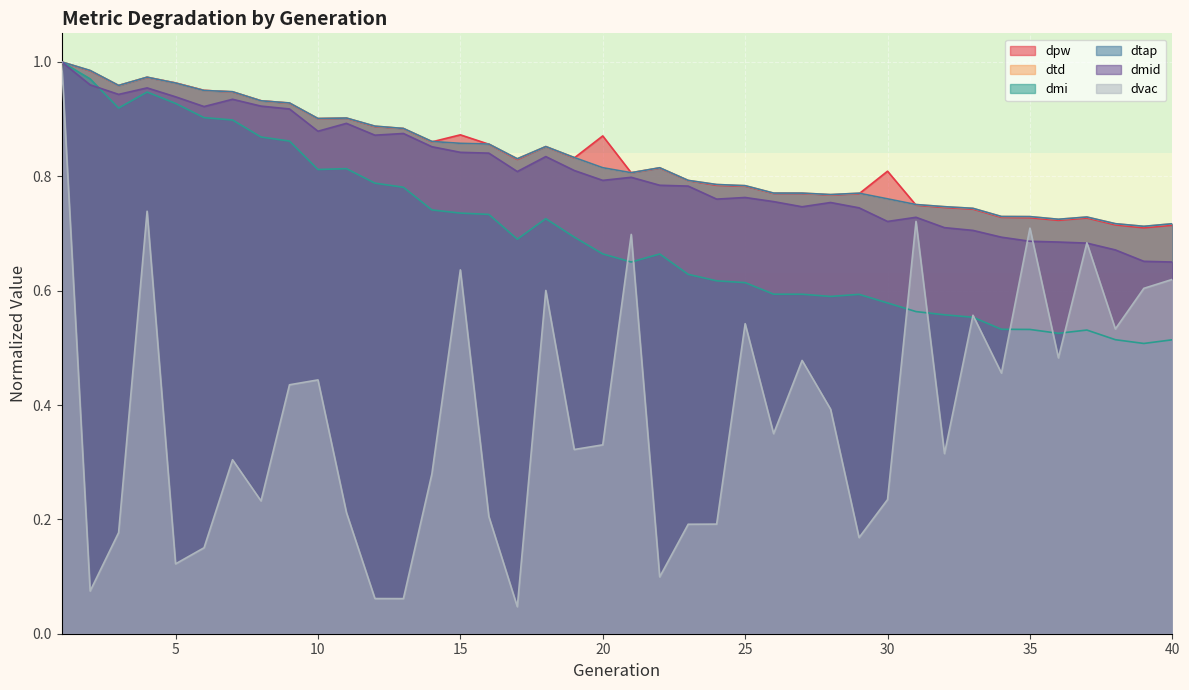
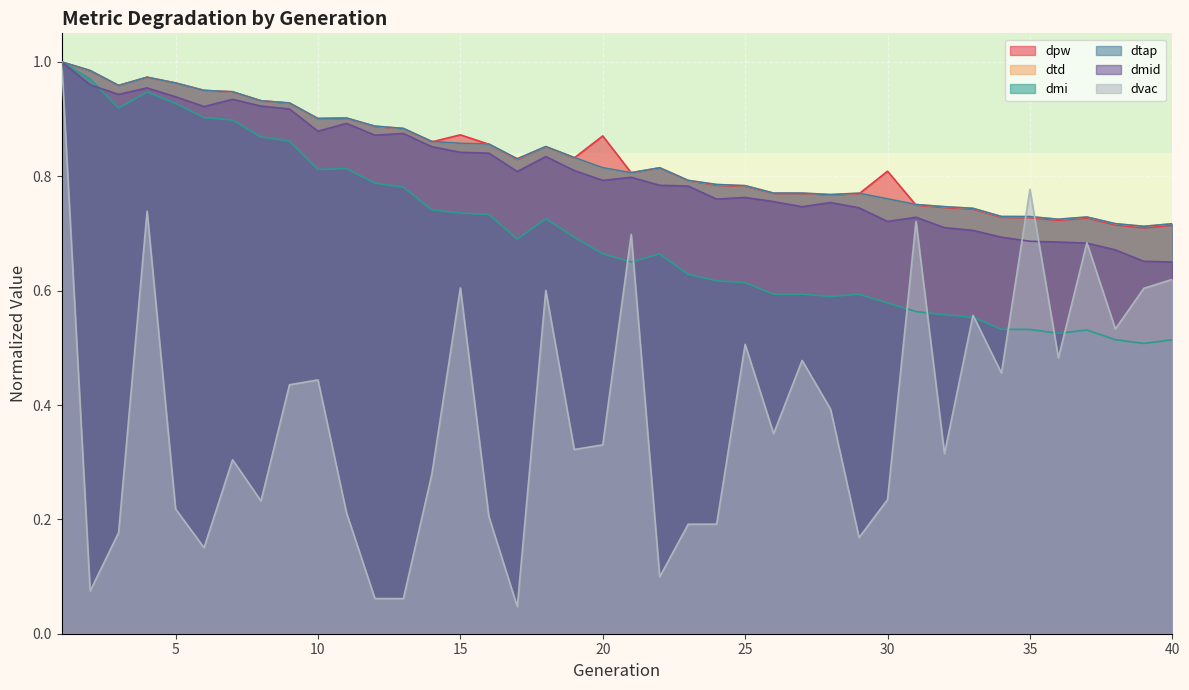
  {
    "dpw": {
      "15": 0.87,
      "20": 0.87,
      "30": 0.81
    },
    "dvac": {
-     "5": 0.12,
+     "5": 0.22,
      "10": 0.44,
-     "15": 0.64,
+     "15": 0.60,
      "20": 0.33,
-     "25": 0.54,
+     "25": 0.51,
      "30": 0.23,
-     "35": 0.71,
+     "35": 0.78,
      "40": 0.62
    }
  }
